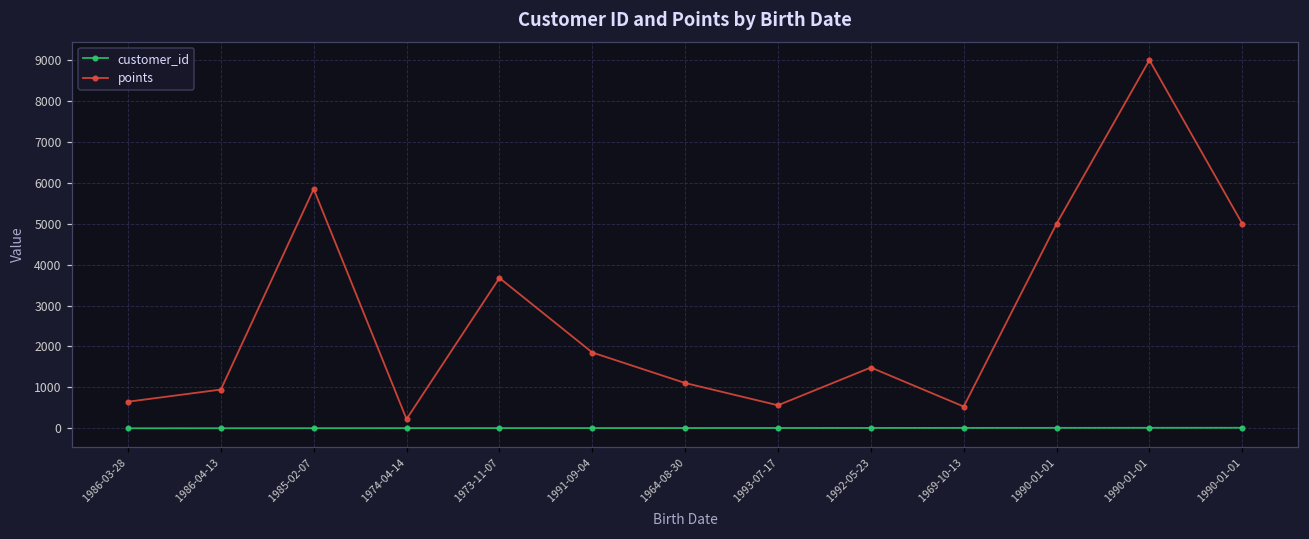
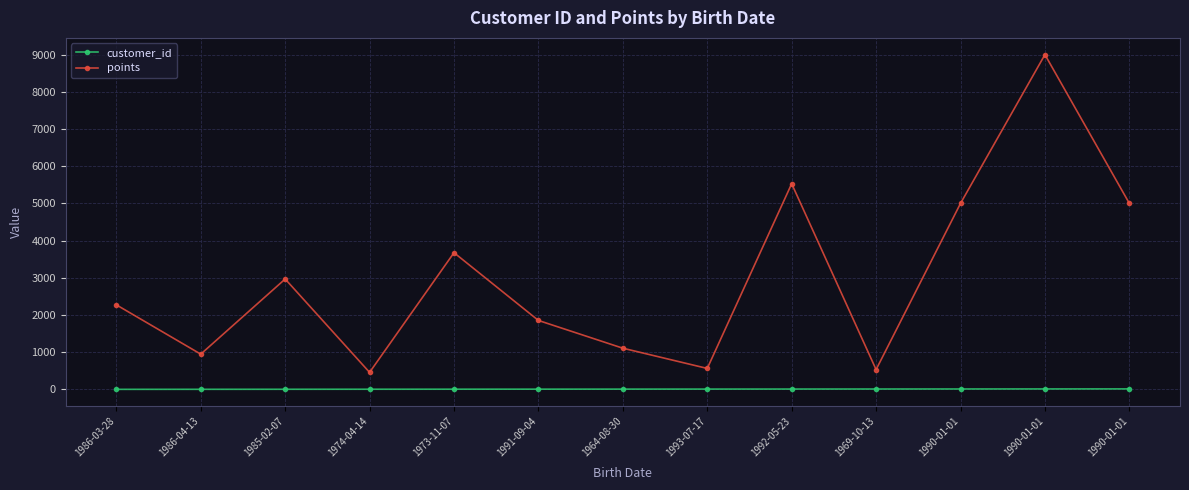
  {
    "customer_id": {
      "1986-03-28": 0,
      "1986-04-13": 0,
      "1985-02-07": 0,
      "1974-04-14": 0,
      "1973-11-07": 0,
      "1991-09-04": 0,
      "1964-08-30": 0,
      "1993-07-17": 0,
      "1992-05-23": 0,
      "1969-10-13": 0
    },
    "points": {
-     "1986-03-28": 700,
+     "1986-03-28": 2300,
      "1986-04-13": 900,
-     "1985-02-07": 5800,
-     "1974-04-14": 200,
+     "1985-02-07": 3000,
+     "1974-04-14": 500,
      "1973-11-07": 3700,
      "1991-09-04": 1900,
      "1964-08-30": 1100,
      "1993-07-17": 600,
-     "1992-05-23": 1500,
+     "1992-05-23": 5500,
      "1969-10-13": 500
    }
  }
